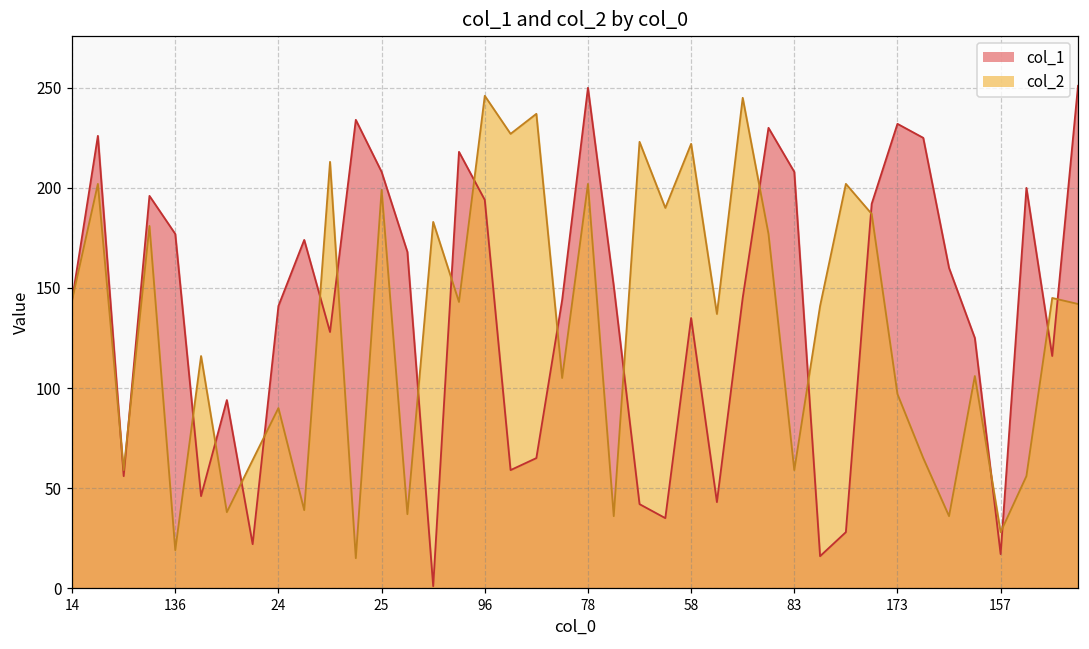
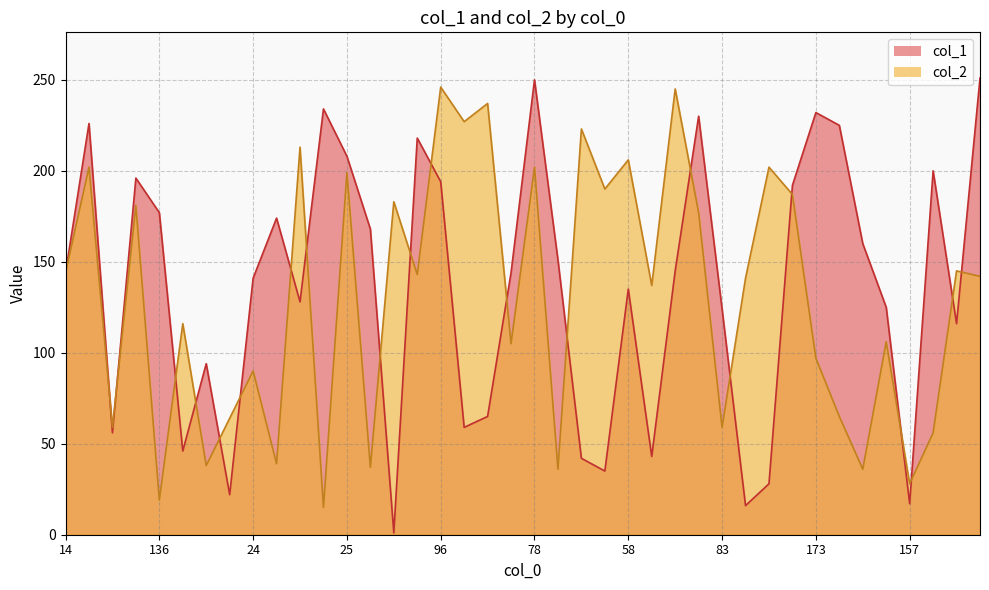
  {
    "col_1": {
      "136": 177,
      "24": 141,
      "96": 194,
      "78": 250,
      "58": 135,
-     "83": 208,
+     "83": 124,
      "173": 232,
      "157": 17
    },
    "col_2": {
      "136": 19,
      "24": 90,
      "96": 246,
      "78": 202,
-     "58": 222,
+     "58": 206,
      "83": 59,
      "173": 97,
      "157": 28
    }
  }
